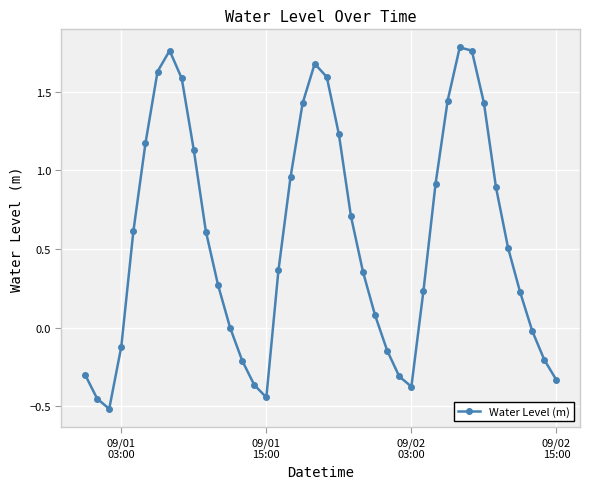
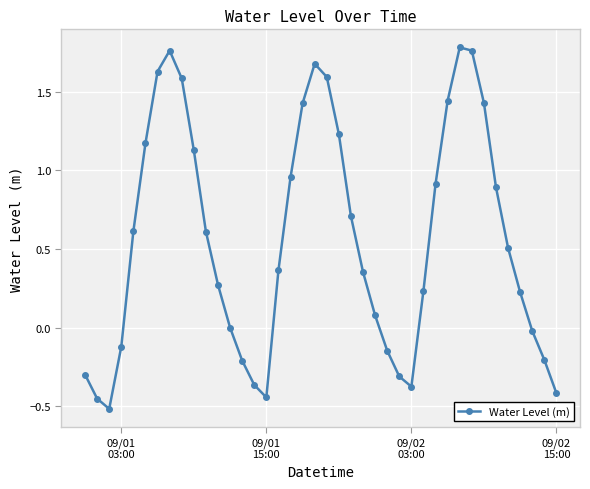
  {
    "09/01 03:00": -0.12,
    "09/01 15:00": -0.44,
    "09/02 03:00": -0.38,
-   "09/02 15:00": -0.33
+   "09/02 15:00": -0.42
  }
